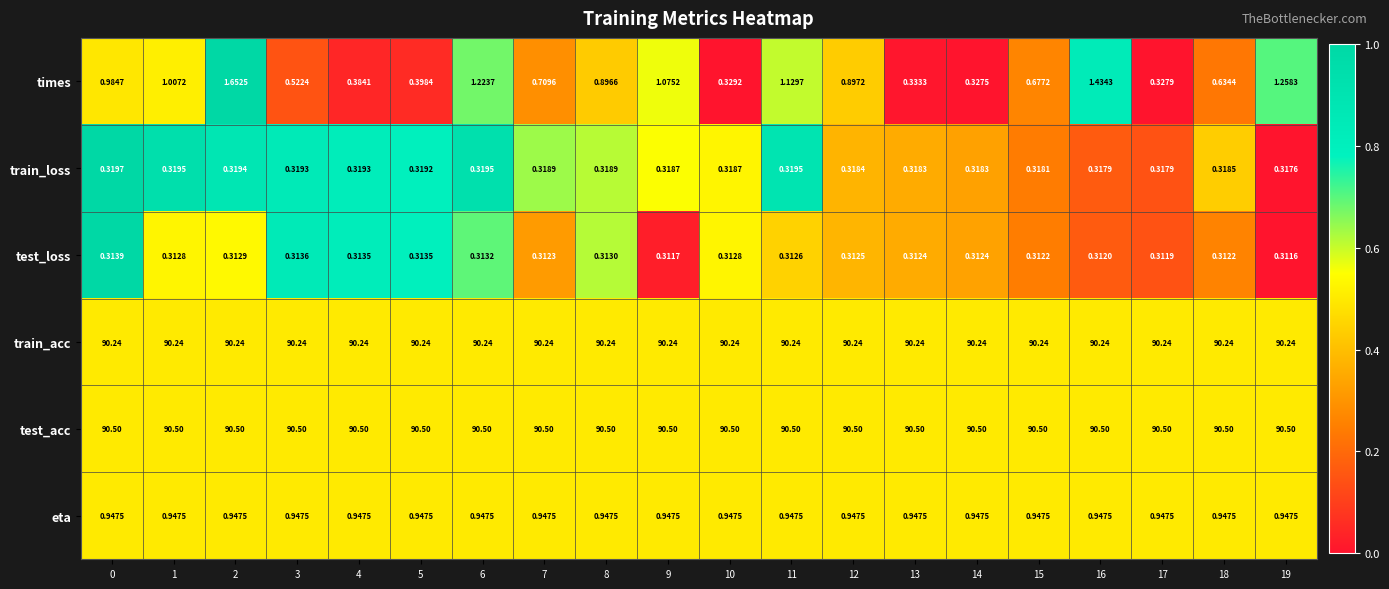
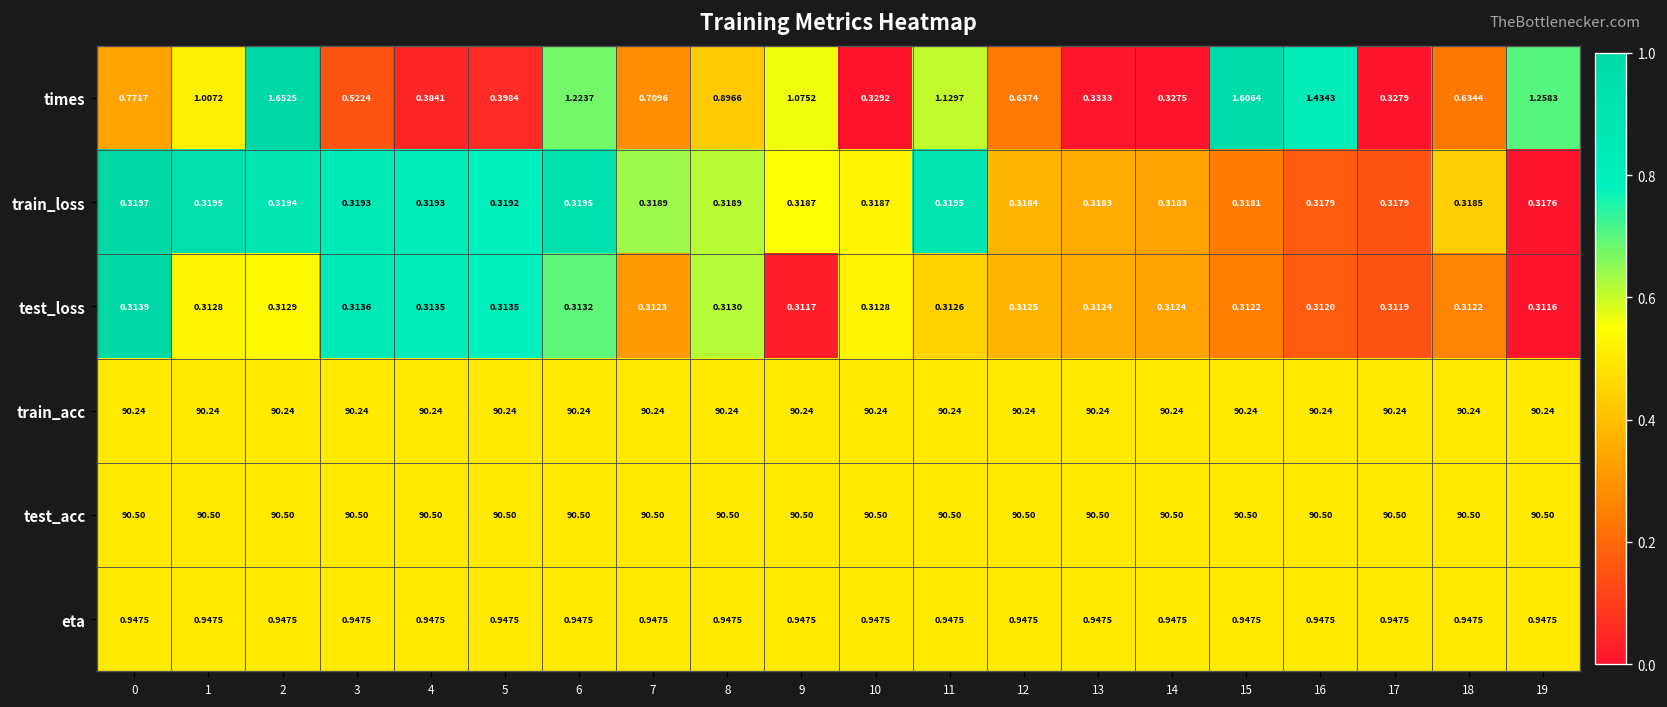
  {
    "times": {
-     "0": 0.9847,
+     "0": 0.7717,
      "1": 1.0072,
      "2": 1.6525,
      "3": 0.5224,
      "4": 0.3841,
      "5": 0.3984,
      "6": 1.2237,
      "7": 0.7096,
      "8": 0.8966,
      "9": 1.0752,
      "10": 0.3292,
      "11": 1.1297,
-     "12": 0.8972,
+     "12": 0.6374,
      "13": 0.3333,
      "14": 0.3275,
-     "15": 0.6772,
+     "15": 1.6064,
      "16": 1.4343,
      "17": 0.3279,
      "18": 0.6344,
      "19": 1.2583
    },
    "train_loss": {
      "0": 0.3197,
      "1": 0.3195,
      "2": 0.3194,
      "3": 0.3193,
      "4": 0.3193,
      "5": 0.3192,
      "6": 0.3195,
      "7": 0.3189,
      "8": 0.3189,
      "9": 0.3187,
      "10": 0.3187,
      "11": 0.3195,
      "12": 0.3184,
      "13": 0.3183,
      "14": 0.3183,
      "15": 0.3181,
      "16": 0.3179,
      "17": 0.3179,
      "18": 0.3185,
      "19": 0.3176
    },
    "test_loss": {
      "0": 0.3139,
      "1": 0.3128,
      "2": 0.3129,
      "3": 0.3136,
      "4": 0.3135,
      "5": 0.3135,
      "6": 0.3132,
      "7": 0.3123,
      "8": 0.3130,
      "9": 0.3117,
      "10": 0.3128,
      "11": 0.3126,
      "12": 0.3125,
      "13": 0.3124,
      "14": 0.3124,
      "15": 0.3122,
      "16": 0.3120,
      "17": 0.3119,
      "18": 0.3122,
      "19": 0.3116
    },
    "train_acc": {
      "0": 90.24,
      "1": 90.24,
      "2": 90.24,
      "3": 90.24,
      "4": 90.24,
      "5": 90.24,
      "6": 90.24,
      "7": 90.24,
      "8": 90.24,
      "9": 90.24,
      "10": 90.24,
      "11": 90.24,
      "12": 90.24,
      "13": 90.24,
      "14": 90.24,
      "15": 90.24,
      "16": 90.24,
      "17": 90.24,
      "18": 90.24,
      "19": 90.24
    },
    "test_acc": {
      "0": 90.50,
      "1": 90.50,
      "2": 90.50,
      "3": 90.50,
      "4": 90.50,
      "5": 90.50,
      "6": 90.50,
      "7": 90.50,
      "8": 90.50,
      "9": 90.50,
      "10": 90.50,
      "11": 90.50,
      "12": 90.50,
      "13": 90.50,
      "14": 90.50,
      "15": 90.50,
      "16": 90.50,
      "17": 90.50,
      "18": 90.50,
      "19": 90.50
    },
    "eta": {
      "0": 0.9475,
      "1": 0.9475,
      "2": 0.9475,
      "3": 0.9475,
      "4": 0.9475,
      "5": 0.9475,
      "6": 0.9475,
      "7": 0.9475,
      "8": 0.9475,
      "9": 0.9475,
      "10": 0.9475,
      "11": 0.9475,
      "12": 0.9475,
      "13": 0.9475,
      "14": 0.9475,
      "15": 0.9475,
      "16": 0.9475,
      "17": 0.9475,
      "18": 0.9475,
      "19": 0.9475
    }
  }
